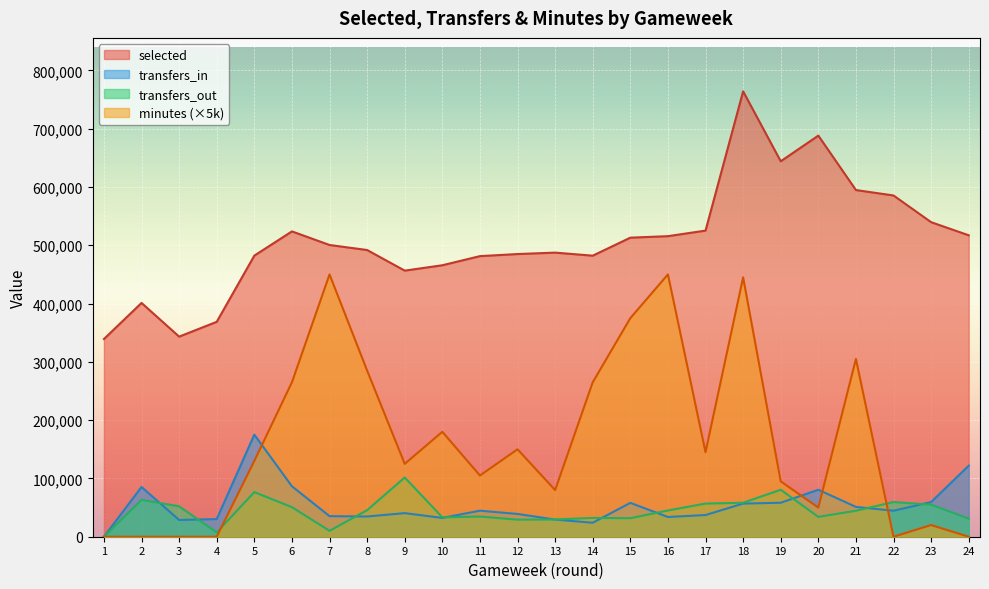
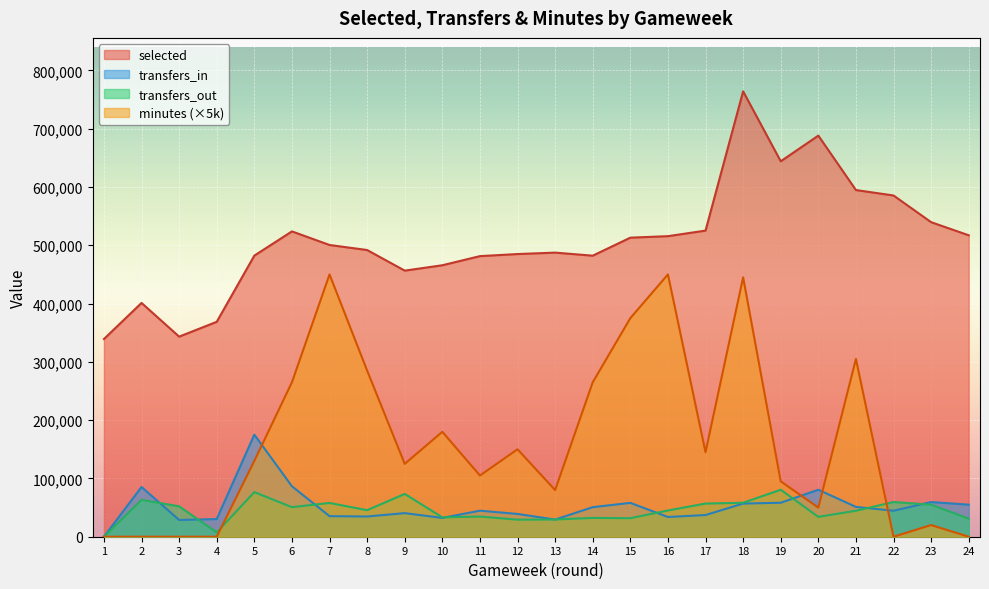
  {
    "selected": {
      "1": "340,000",
      "2": "400,000",
      "3": "340,000",
      "4": "370,000",
      "5": "480,000",
      "6": "520,000",
      "7": "500,000",
      "8": "490,000",
      "9": "460,000",
      "10": "470,000",
      "11": "480,000",
      "12": "480,000",
      "13": "490,000",
      "14": "480,000",
      "15": "510,000",
      "16": "520,000",
      "17": "530,000",
      "18": "760,000",
      "19": "640,000",
      "20": "690,000",
      "21": "590,000",
      "22": "590,000",
      "23": "540,000",
      "24": "520,000"
    },
    "transfers_in": {
      "2": "90,000",
      "3": "30,000",
      "4": "30,000",
      "5": "180,000",
      "6": "90,000",
      "7": "40,000",
      "8": "30,000",
      "9": "40,000",
      "11": "40,000",
      "12": "40,000",
-     "14": "20,000",
+     "14": "50,000",
      "15": "60,000",
      "16": "30,000",
      "17": "40,000",
      "19": "60,000",
      "20": "80,000",
      "21": "50,000",
      "22": "40,000",
      "23": "60,000",
-     "24": "120,000"
+     "24": "60,000"
    },
    "transfers_out": {
      "2": "60,000",
      "3": "50,000",
      "4": "10,000",
      "5": "80,000",
      "6": "50,000",
-     "7": "10,000",
+     "7": "60,000",
      "8": "50,000",
-     "9": "100,000",
+     "9": "70,000",
      "11": "30,000",
      "12": "30,000",
      "14": "30,000",
      "15": "30,000",
      "16": "50,000",
      "17": "60,000",
      "19": "80,000",
      "20": "30,000",
      "21": "40,000",
      "22": "60,000",
      "23": "60,000",
      "24": "30,000"
    },
    "minutes (×5k)": {
      "2": "0",
      "3": "0",
      "4": "0",
      "5": "130,000",
      "6": "270,000",
      "7": "450,000",
      "8": "290,000",
      "9": "130,000",
      "10": "180,000",
      "11": "110,000",
      "12": "150,000",
      "13": "80,000",
      "14": "270,000",
      "15": "380,000",
      "16": "450,000",
      "17": "150,000",
      "18": "450,000",
      "19": "100,000",
      "20": "50,000",
      "21": "310,000",
      "22": "0",
      "23": "20,000",
      "24": "0"
    }
  }
